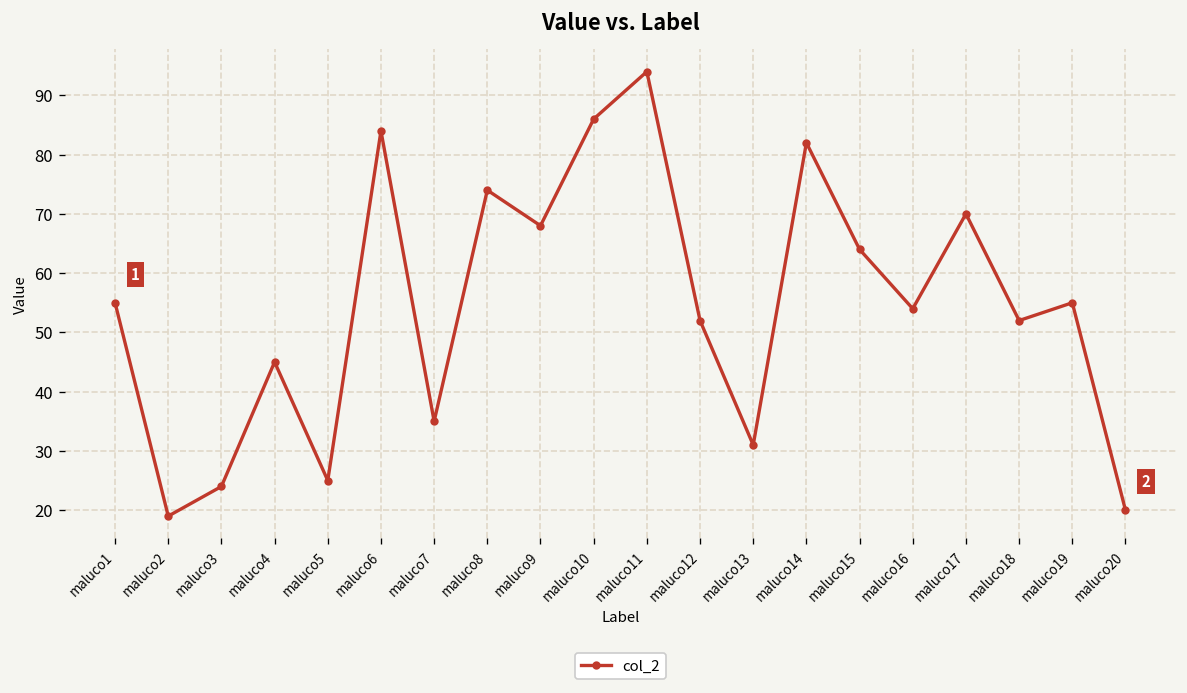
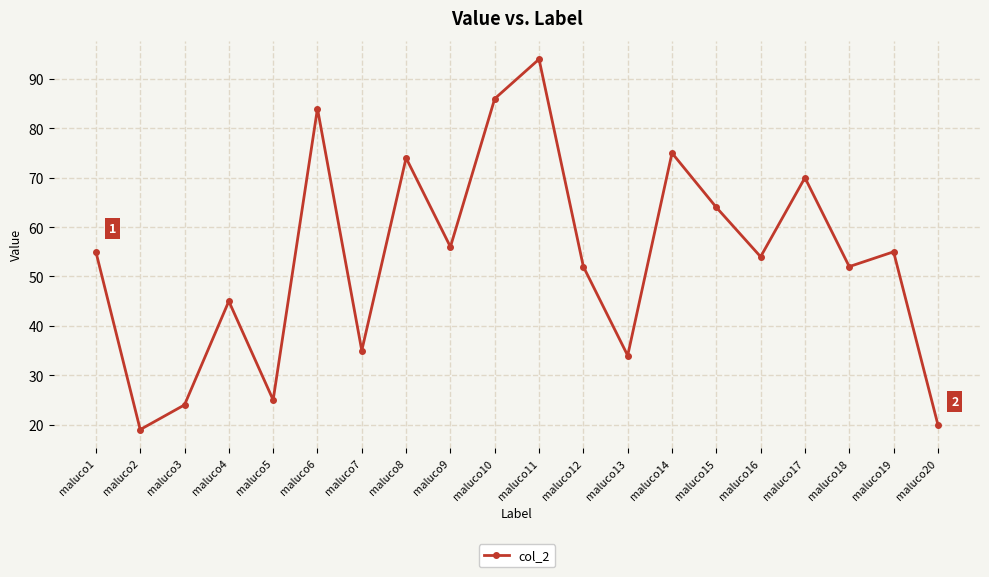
  {
    "maluco2": 19,
    "maluco3": 24,
    "maluco4": 45,
    "maluco5": 25,
    "maluco6": 84,
    "maluco7": 35,
    "maluco8": 74,
-   "maluco9": 68,
+   "maluco9": 56,
    "maluco10": 86,
    "maluco11": 94,
    "maluco12": 52,
-   "maluco13": 31,
-   "maluco14": 82,
+   "maluco13": 34,
+   "maluco14": 75,
    "maluco15": 64,
    "maluco16": 54,
    "maluco17": 70,
    "maluco18": 52,
    "maluco19": 55
  }
